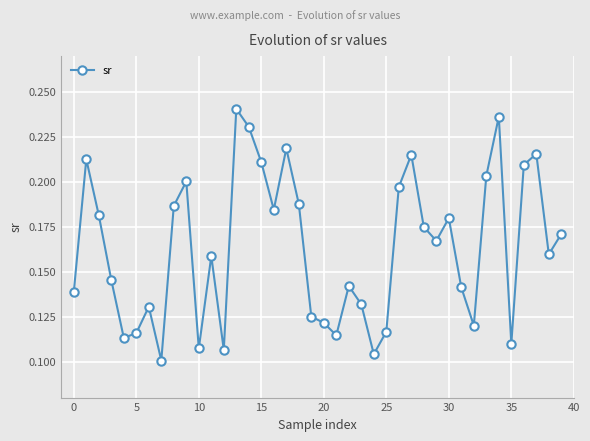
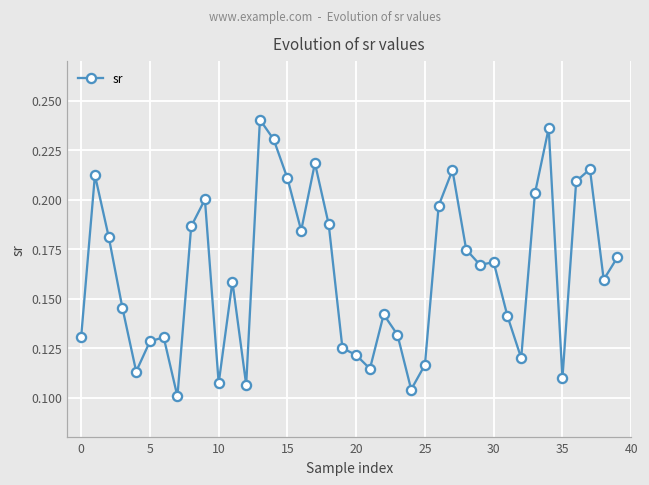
  {
-   "0": 0.139,
-   "5": 0.116,
+   "0": 0.131,
+   "5": 0.128,
    "10": 0.107,
    "15": 0.211,
    "20": 0.122,
    "25": 0.117,
-   "30": 0.180,
+   "30": 0.168,
    "35": 0.110
  }
